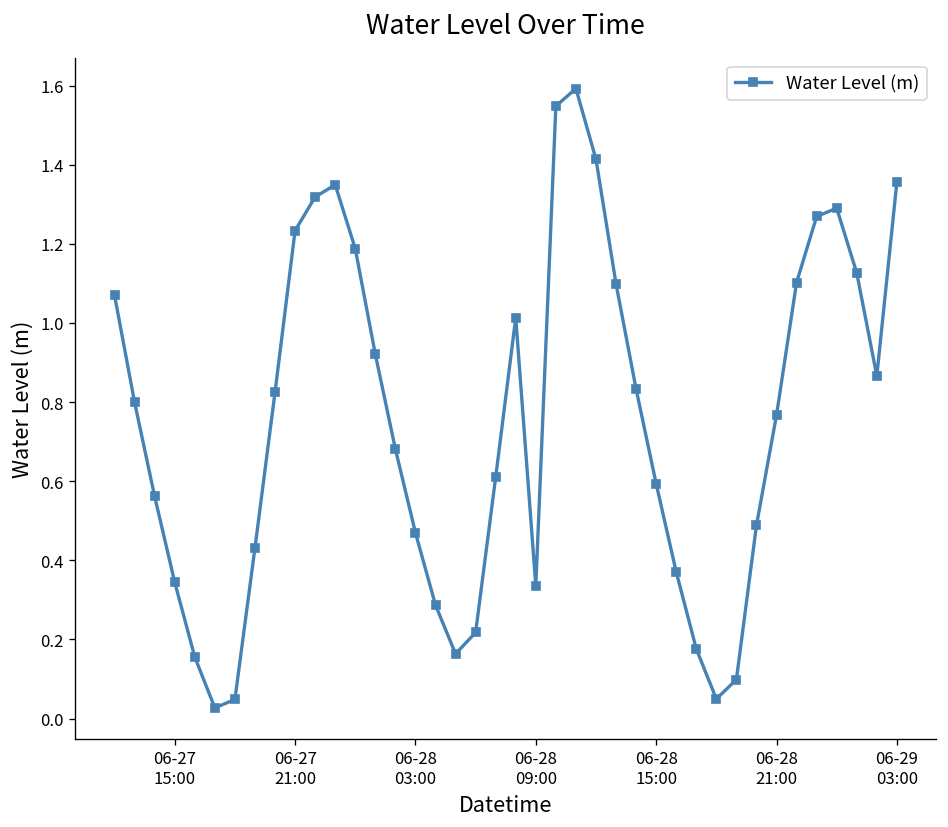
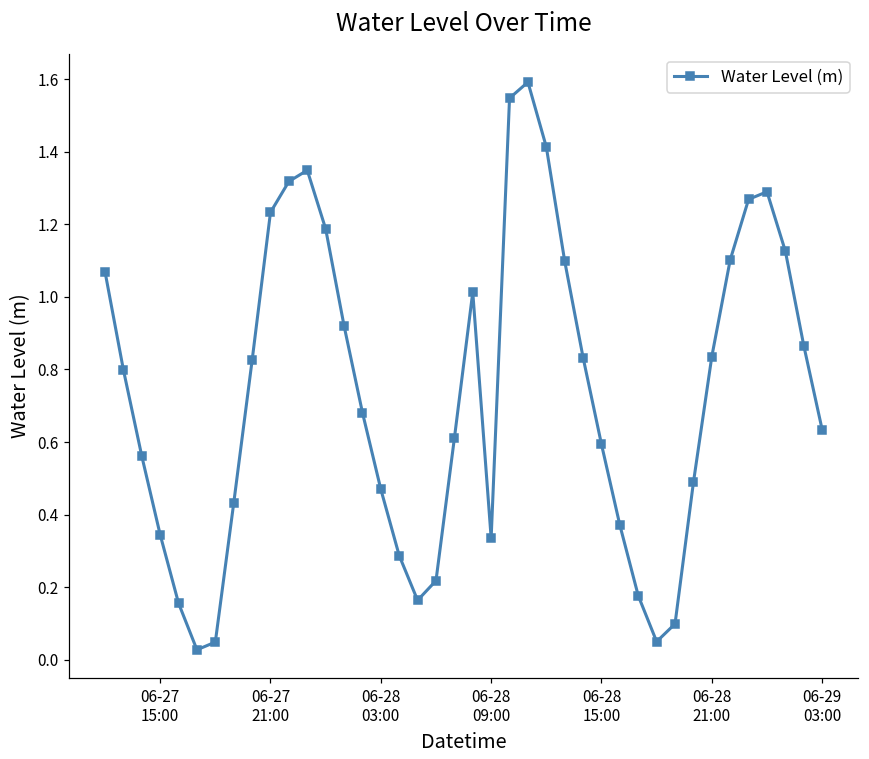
  {
    "06-27 15:00": 0.34,
    "06-27 21:00": 1.23,
    "06-28 03:00": 0.47,
    "06-28 09:00": 0.34,
    "06-28 15:00": 0.59,
-   "06-28 21:00": 0.77,
-   "06-29 03:00": 1.36
+   "06-28 21:00": 0.84,
+   "06-29 03:00": 0.63
  }
